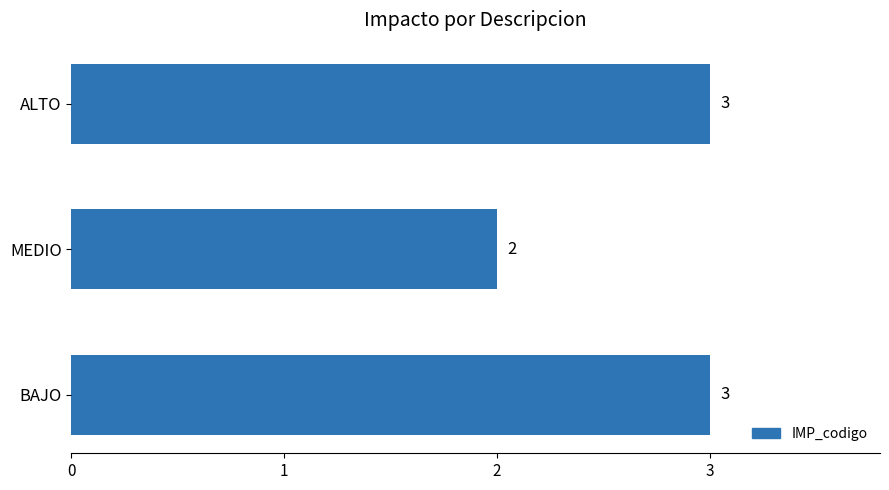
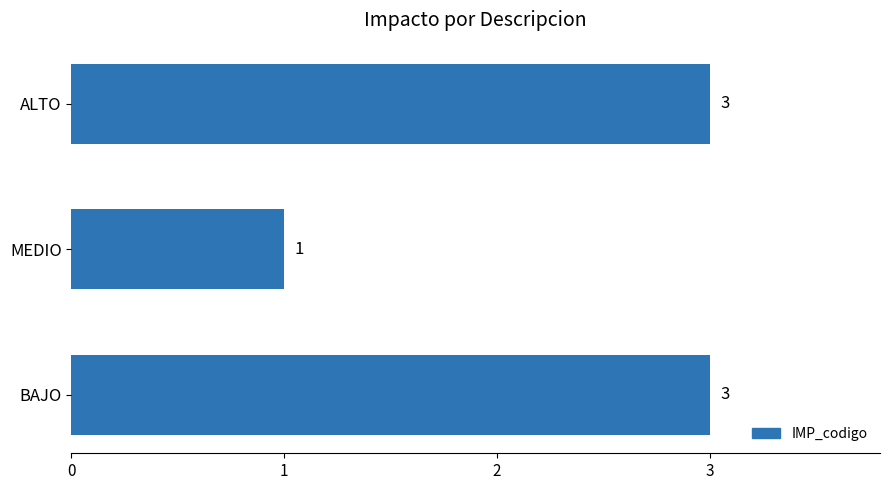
  {
    "ALTO": 3,
-   "MEDIO": 2,
+   "MEDIO": 1,
    "BAJO": 3
  }
